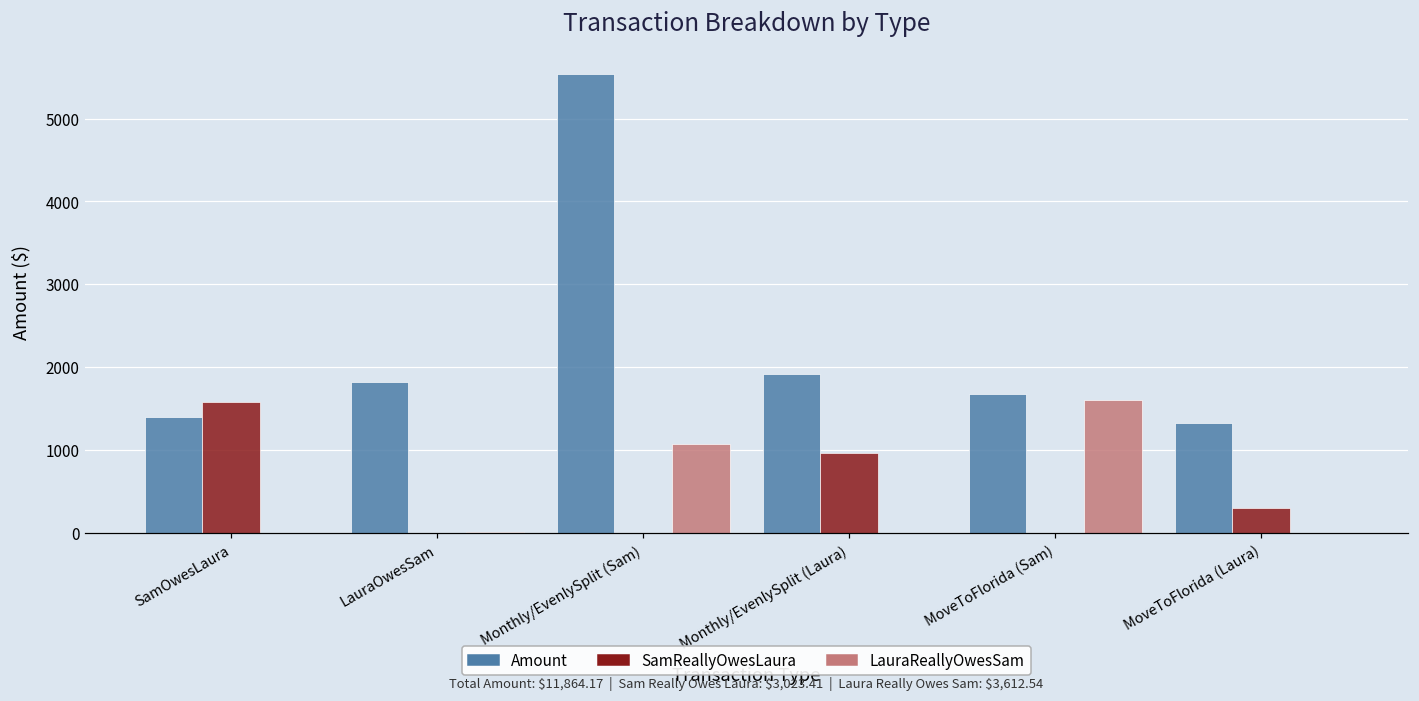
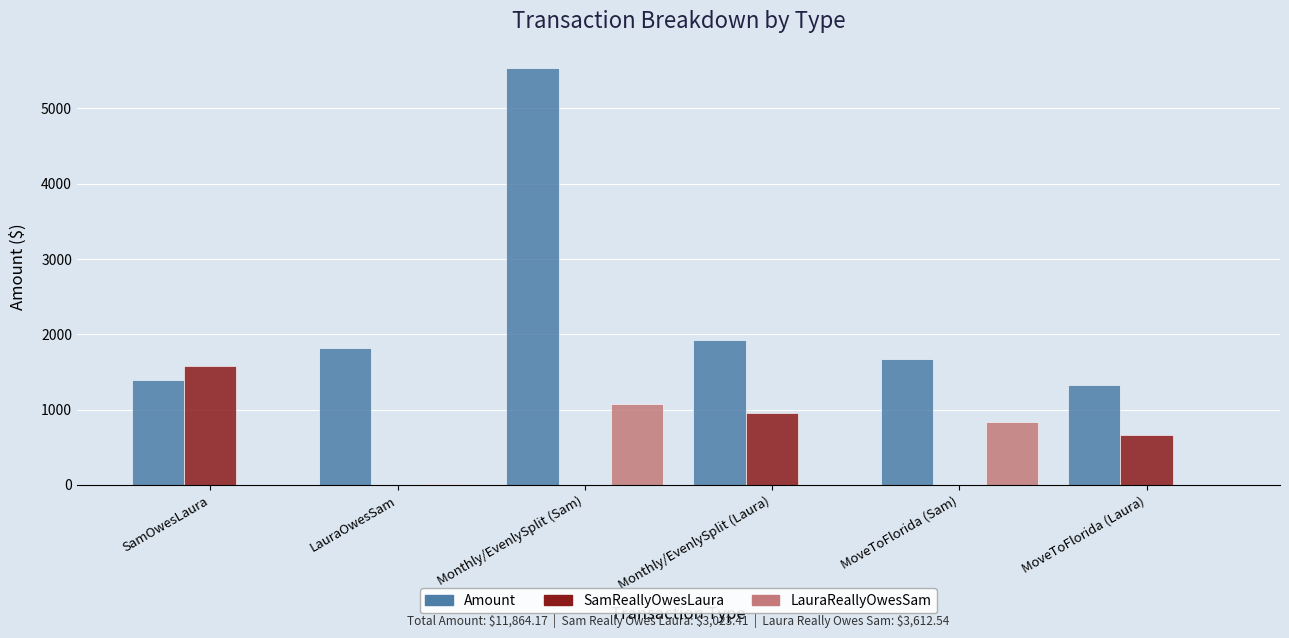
  {
    "Amount": {
      "SamOwesLaura": 1400,
      "LauraOwesSam": 1800,
      "Monthly/EvenlySplit (Sam)": 5500,
      "Monthly/EvenlySplit (Laura)": 1900,
      "MoveToFlorida (Sam)": 1700,
      "MoveToFlorida (Laura)": 1300
    },
    "SamReallyOwesLaura": {
      "SamOwesLaura": 1600,
      "LauraOwesSam": 0,
      "Monthly/EvenlySplit (Sam)": 0,
      "Monthly/EvenlySplit (Laura)": 1000,
      "MoveToFlorida (Sam)": 0,
-     "MoveToFlorida (Laura)": 300
+     "MoveToFlorida (Laura)": 700
    },
    "LauraReallyOwesSam": {
      "SamOwesLaura": 0,
      "Monthly/EvenlySplit (Sam)": 1100,
      "Monthly/EvenlySplit (Laura)": 0,
-     "MoveToFlorida (Sam)": 1600,
+     "MoveToFlorida (Sam)": 800,
      "MoveToFlorida (Laura)": 0
    }
  }
